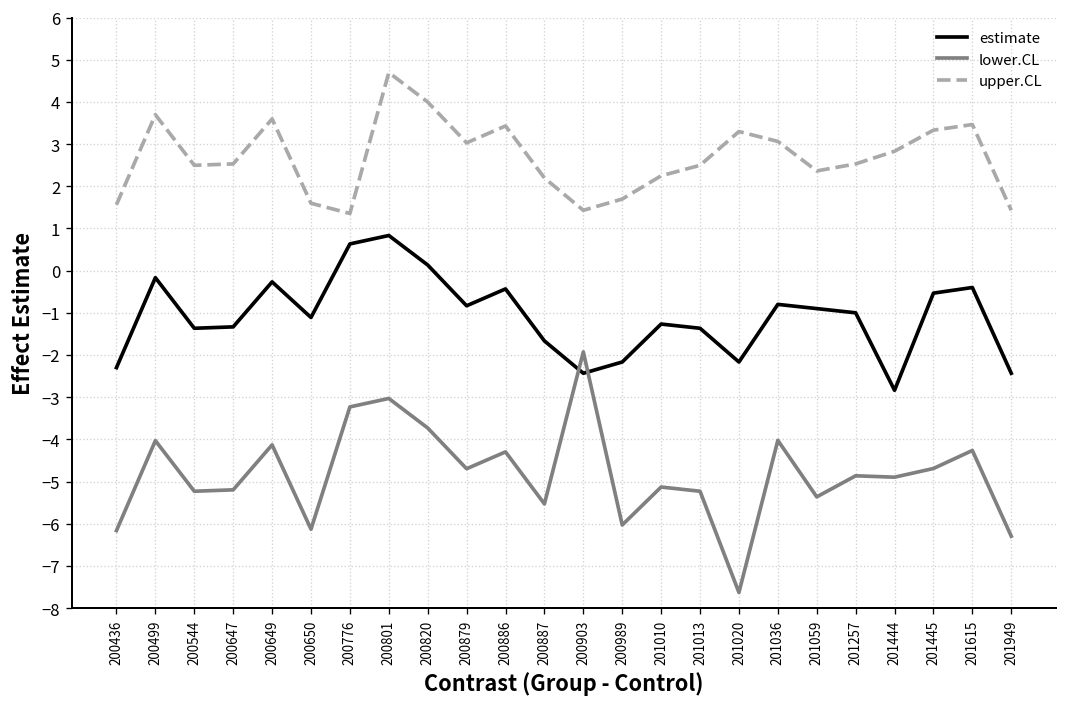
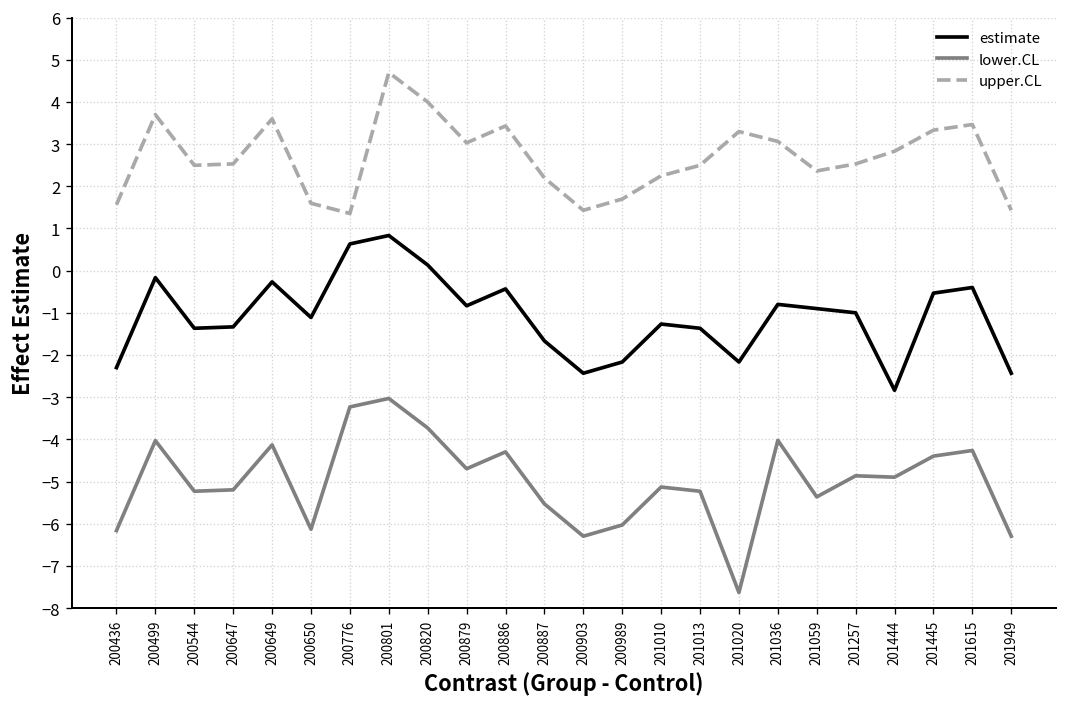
  {
    "estimate": {
      "200436": -2.3,
      "200499": -0.2,
      "200544": -1.4,
      "200647": -1.3,
      "200649": -0.3,
      "200650": -1.1,
      "200776": 0.6,
      "200801": 0.8,
      "200820": 0.1,
      "200879": -0.8,
      "200886": -0.4,
      "200887": -1.7,
      "200903": -2.4,
      "200989": -2.2,
      "201010": -1.3,
      "201013": -1.4,
      "201020": -2.2,
      "201036": -0.8,
      "201059": -0.9,
      "201257": -1.0,
      "201444": -2.8,
      "201445": -0.5,
      "201615": -0.4,
      "201949": -2.4
    },
    "lower.CL": {
      "200436": -6.2,
      "200499": -4.0,
      "200544": -5.2,
      "200647": -5.2,
      "200649": -4.1,
      "200650": -6.1,
      "200776": -3.2,
      "200801": -3.0,
      "200820": -3.7,
      "200879": -4.7,
      "200886": -4.3,
      "200887": -5.5,
-     "200903": -1.9,
+     "200903": -6.3,
      "200989": -6.0,
      "201010": -5.1,
      "201013": -5.2,
      "201020": -7.6,
      "201036": -4.0,
      "201059": -5.4,
      "201257": -4.9,
      "201444": -4.9,
-     "201445": -4.7,
+     "201445": -4.4,
      "201615": -4.3,
      "201949": -6.3
    },
    "upper.CL": {
      "200436": 1.6,
      "200499": 3.7,
      "200544": 2.5,
      "200647": 2.5,
      "200649": 3.6,
      "200650": 1.6,
      "200776": 1.4,
      "200801": 4.7,
      "200820": 4.0,
      "200879": 3.0,
      "200886": 3.4,
      "200887": 2.2,
      "200903": 1.4,
      "200989": 1.7,
      "201010": 2.2,
      "201013": 2.5,
      "201020": 3.3,
      "201036": 3.1,
      "201059": 2.4,
      "201257": 2.5,
      "201444": 2.8,
      "201445": 3.3,
      "201615": 3.5,
      "201949": 1.4
    }
  }
